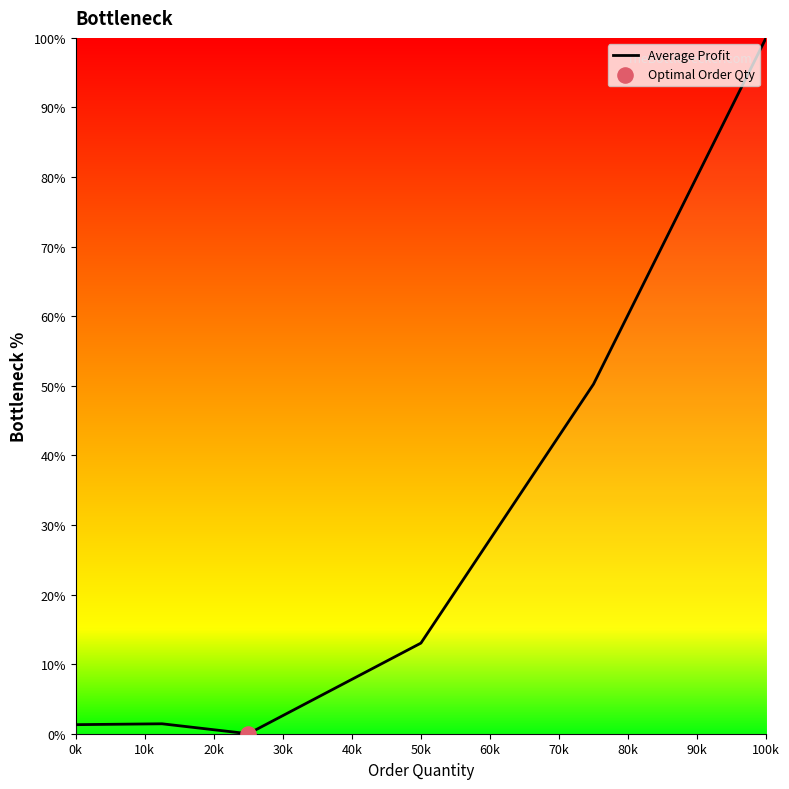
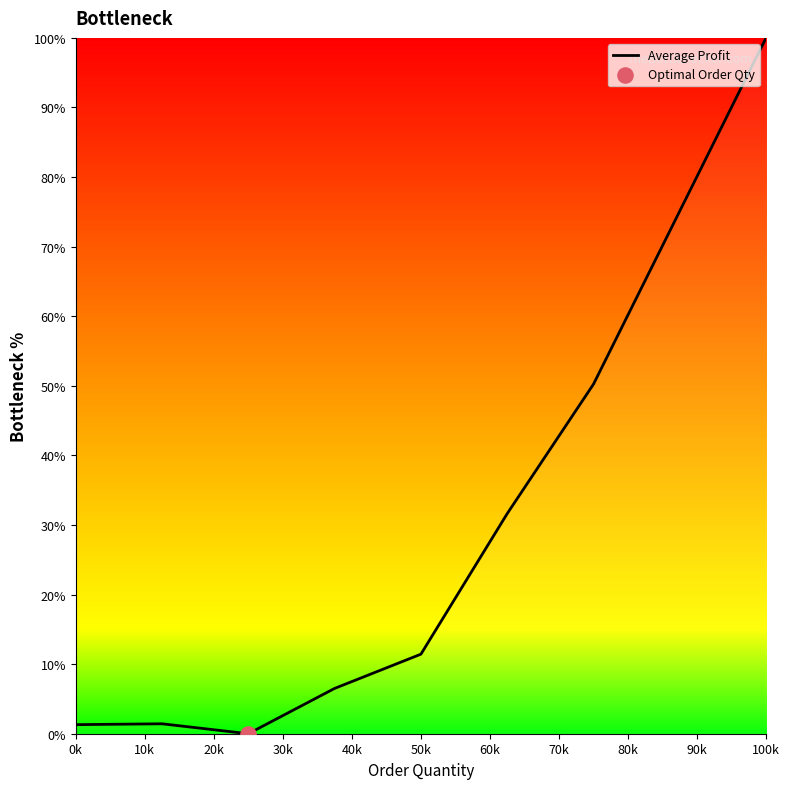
  {
    "Average Profit": {
      "0k": "1%",
-     "50k": "13%",
+     "50k": "11%",
      "100k": "100%"
    }
  }
